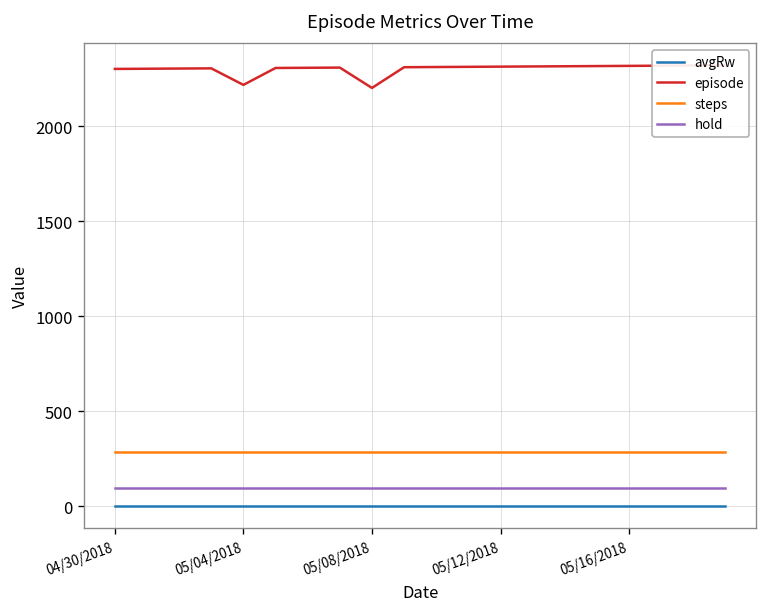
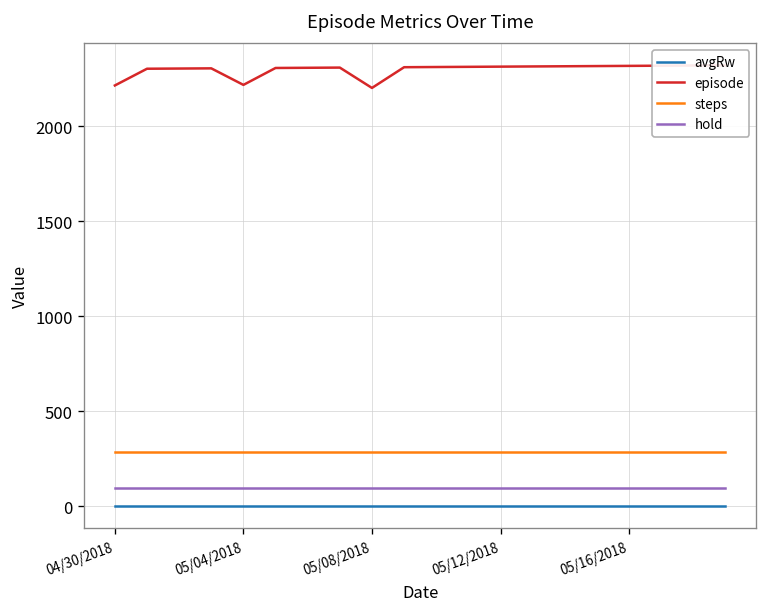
  {
    "avgRw": {
      "04/30/2018": 0,
      "05/04/2018": 0,
      "05/08/2018": 0,
      "05/12/2018": 0,
      "05/16/2018": 0
    },
    "episode": {
-     "04/30/2018": 2300,
+     "04/30/2018": 2210,
      "05/04/2018": 2220,
      "05/08/2018": 2200,
      "05/12/2018": 2310,
      "05/16/2018": 2320
    },
    "steps": {
      "04/30/2018": 290,
      "05/04/2018": 290,
      "05/08/2018": 290,
      "05/12/2018": 290,
      "05/16/2018": 290
    },
    "hold": {
      "04/30/2018": 90,
      "05/04/2018": 90,
      "05/08/2018": 90,
      "05/12/2018": 90,
      "05/16/2018": 90
    }
  }
